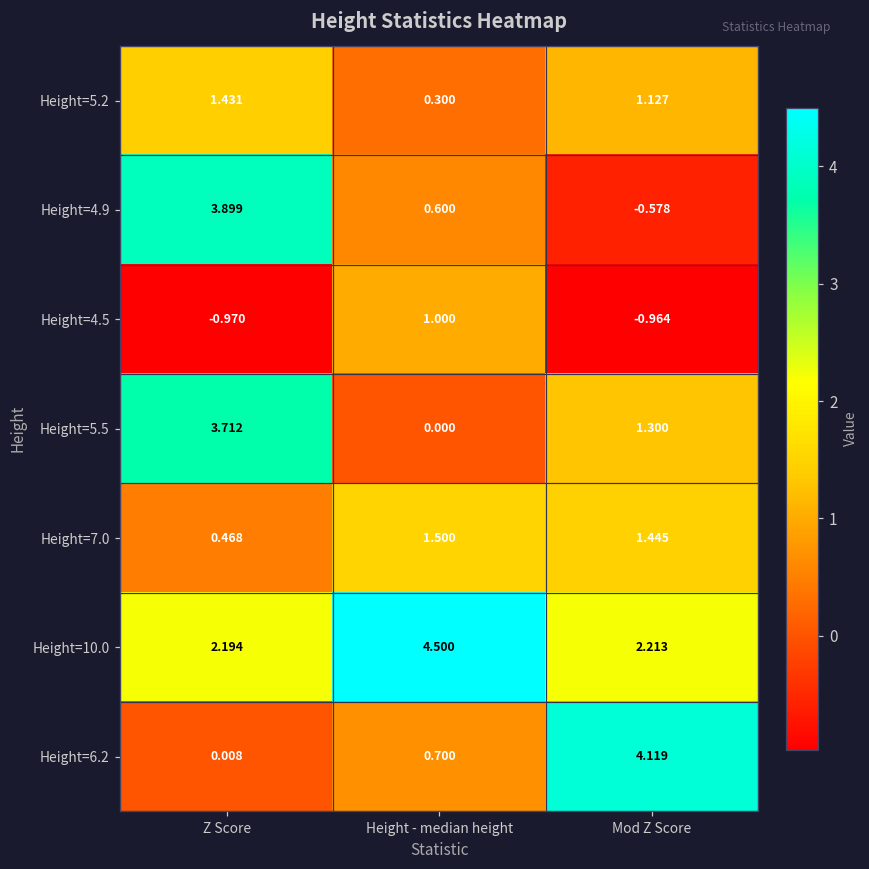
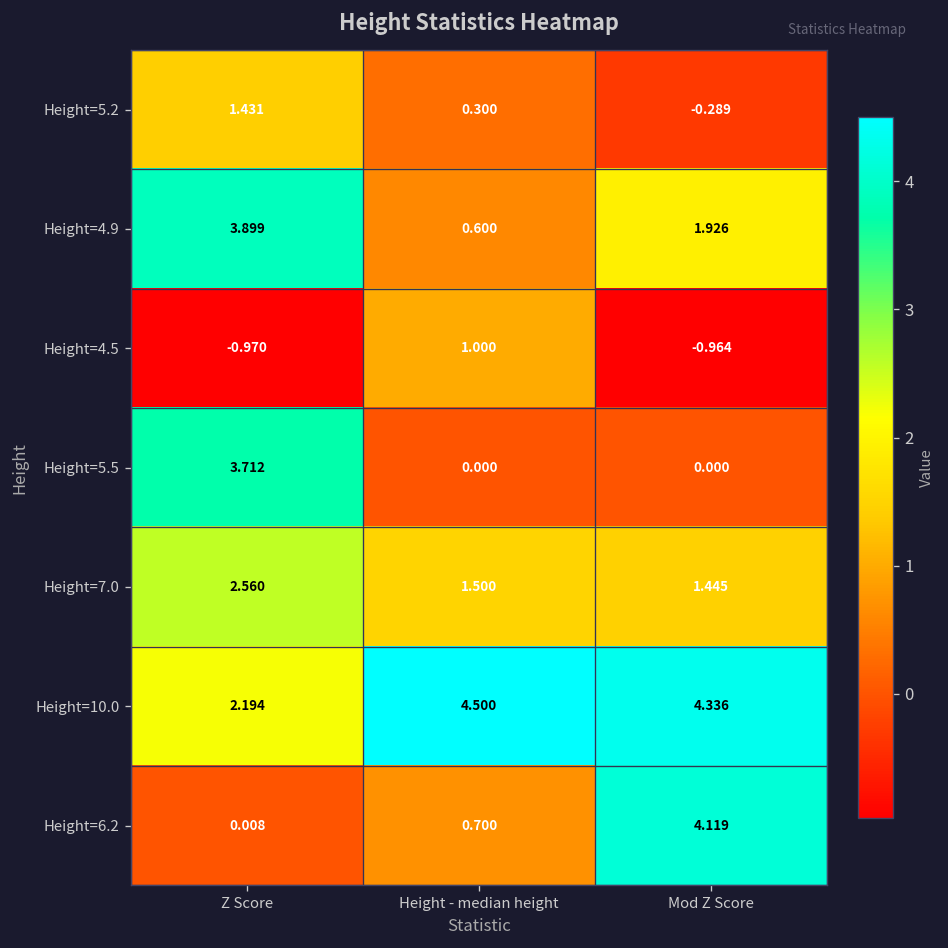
  {
    "Height=5.2": {
      "Z Score": 1.431,
      "Height - median height": 0.300,
-     "Mod Z Score": 1.127
+     "Mod Z Score": -0.289
    },
    "Height=4.9": {
      "Z Score": 3.899,
      "Height - median height": 0.600,
-     "Mod Z Score": -0.578
+     "Mod Z Score": 1.926
    },
    "Height=4.5": {
      "Z Score": -0.970,
      "Height - median height": 1.000,
      "Mod Z Score": -0.964
    },
    "Height=5.5": {
      "Z Score": 3.712,
      "Height - median height": 0.000,
-     "Mod Z Score": 1.300
+     "Mod Z Score": 0.000
    },
    "Height=7.0": {
-     "Z Score": 0.468,
+     "Z Score": 2.560,
      "Height - median height": 1.500,
      "Mod Z Score": 1.445
    },
    "Height=10.0": {
      "Z Score": 2.194,
      "Height - median height": 4.500,
-     "Mod Z Score": 2.213
+     "Mod Z Score": 4.336
    },
    "Height=6.2": {
      "Z Score": 0.008,
      "Height - median height": 0.700,
      "Mod Z Score": 4.119
    }
  }
